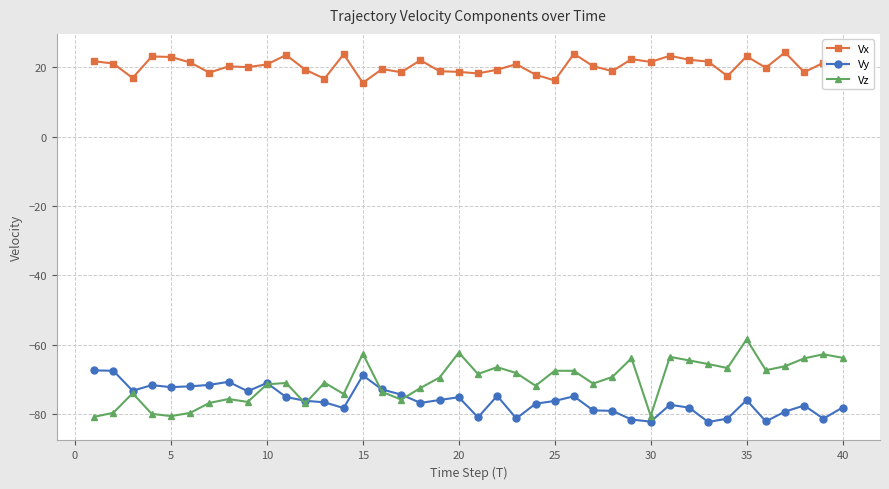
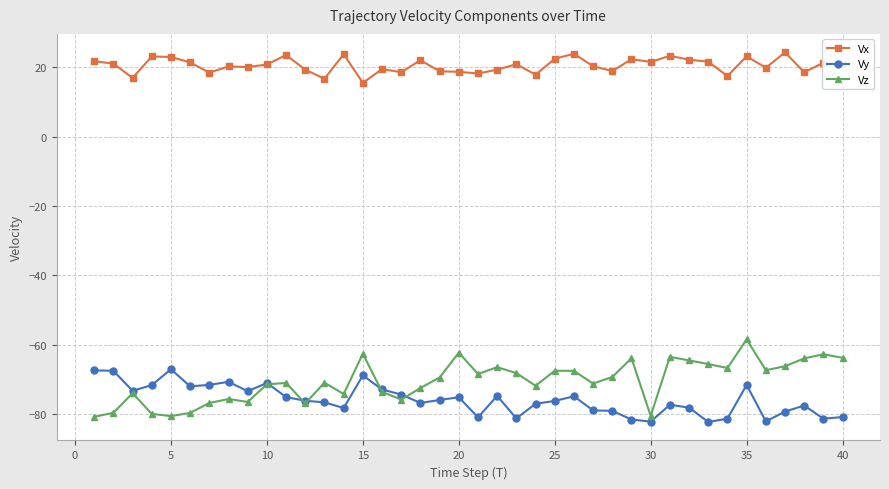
  {
    "Vx": {
      "5": 23,
      "10": 21,
      "15": 15,
      "20": 19,
-     "25": 16,
+     "25": 22,
      "30": 22,
      "35": 23
    },
    "Vy": {
-     "5": -72,
+     "5": -67,
      "15": -69,
      "20": -75,
      "25": -76,
      "30": -82,
-     "35": -76,
-     "40": -78
+     "35": -72,
+     "40": -81
    },
    "Vz": {
      "5": -81,
      "15": -63,
      "20": -62,
      "25": -68,
      "30": -81,
      "35": -58,
      "40": -64
    }
  }
